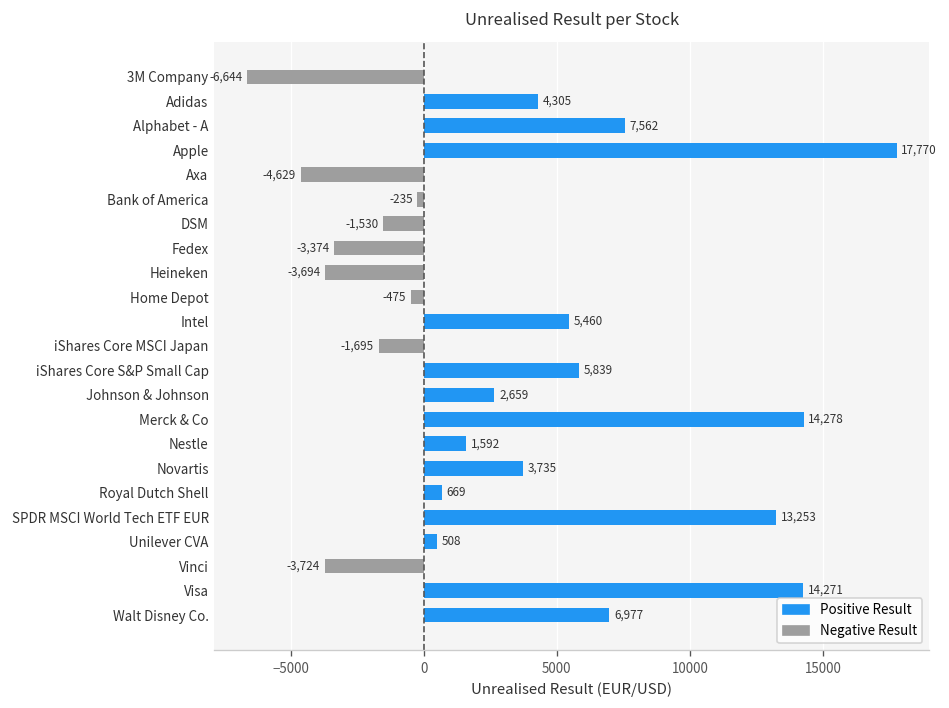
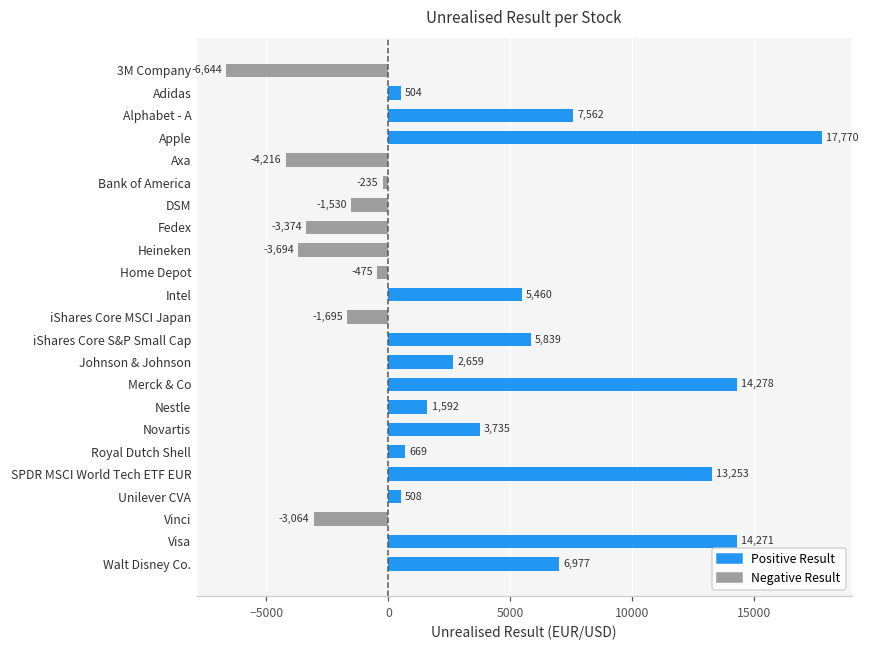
  {
    "3M Company": "-6,644",
-   "Adidas": "4,305",
+   "Adidas": "504",
    "Alphabet - A": "7,562",
    "Apple": "17,770",
-   "Axa": "-4,629",
+   "Axa": "-4,216",
    "Bank of America": "-235",
    "DSM": "-1,530",
    "Fedex": "-3,374",
    "Heineken": "-3,694",
    "Home Depot": "-475",
    "Intel": "5,460",
    "iShares Core MSCI Japan": "-1,695",
    "iShares Core S&P Small Cap": "5,839",
    "Johnson & Johnson": "2,659",
    "Merck & Co": "14,278",
    "Nestle": "1,592",
    "Novartis": "3,735",
    "Royal Dutch Shell": "669",
    "SPDR MSCI World Tech ETF EUR": "13,253",
    "Unilever CVA": "508",
-   "Vinci": "-3,724",
+   "Vinci": "-3,064",
    "Visa": "14,271",
    "Walt Disney Co.": "6,977"
  }
